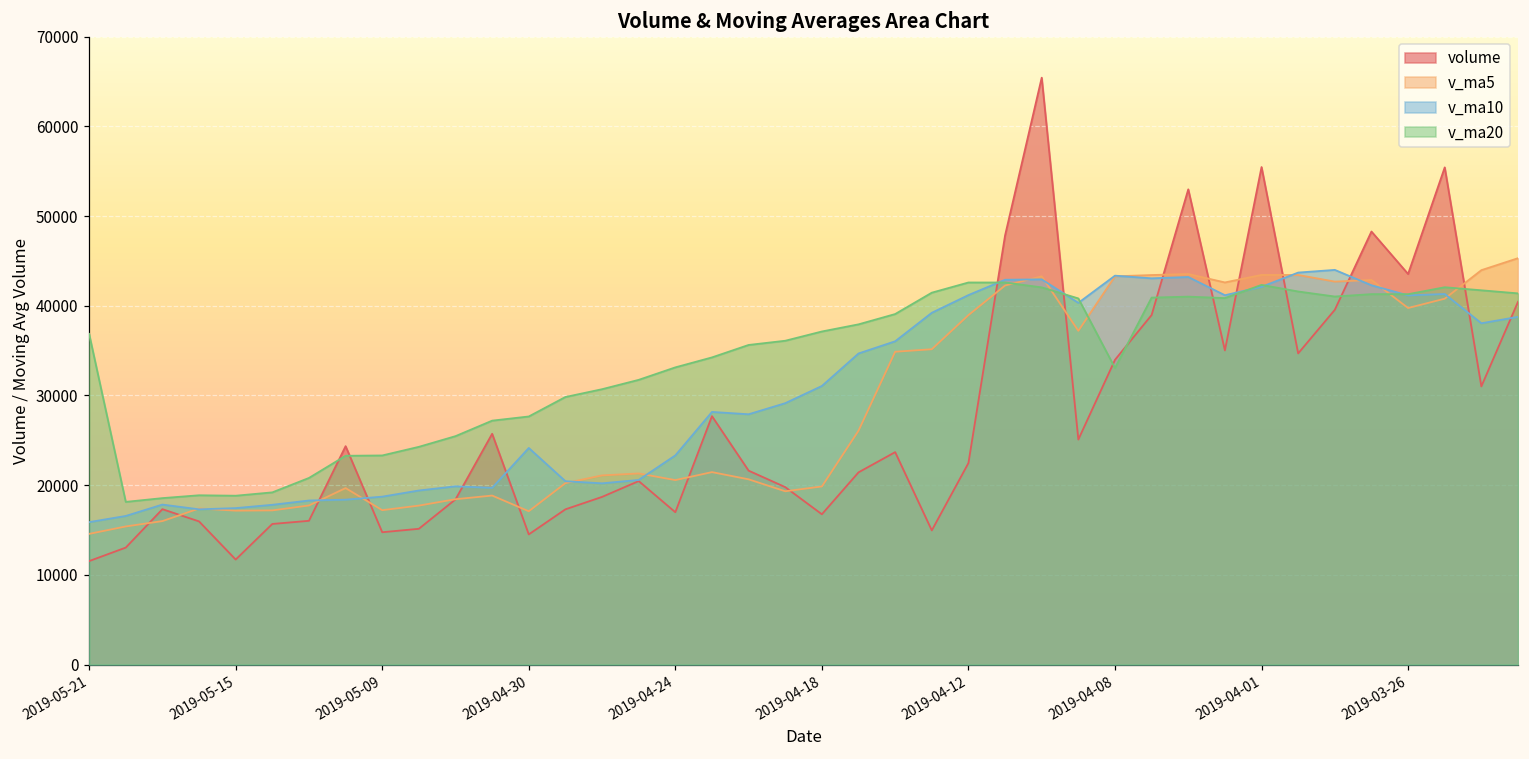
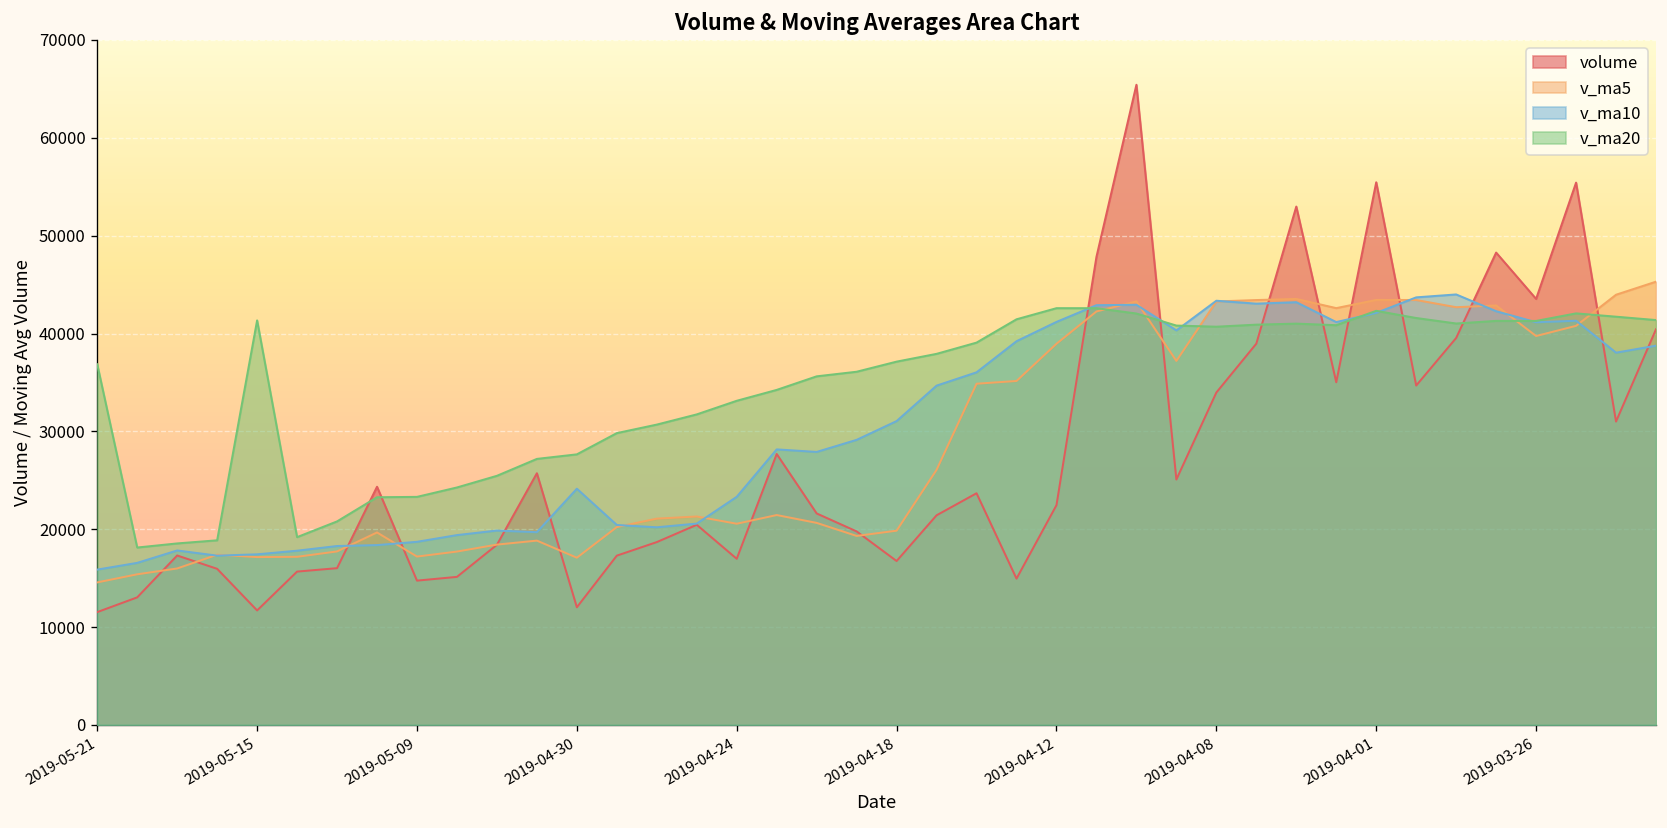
  {
    "volume": {
      "2019-05-21": 12000,
      "2019-05-15": 12000,
      "2019-05-09": 15000,
-     "2019-04-30": 15000,
+     "2019-04-30": 12000,
      "2019-04-24": 17000,
      "2019-04-18": 17000,
      "2019-04-12": 22000,
      "2019-04-08": 34000,
      "2019-04-01": 55000,
      "2019-03-26": 44000
    },
    "v_ma5": {
      "2019-05-21": 15000,
      "2019-05-09": 17000,
      "2019-04-30": 17000,
      "2019-04-24": 21000,
      "2019-04-18": 20000,
      "2019-04-12": 39000,
      "2019-04-01": 43000,
      "2019-03-26": 40000
    },
    "v_ma10": {
      "2019-05-21": 16000,
      "2019-05-09": 19000,
      "2019-04-30": 24000,
      "2019-04-24": 23000,
      "2019-04-18": 31000,
      "2019-04-12": 41000
    },
    "v_ma20": {
      "2019-05-21": 37000,
-     "2019-05-15": 19000,
+     "2019-05-15": 41000,
      "2019-05-09": 23000,
      "2019-04-30": 28000,
      "2019-04-24": 33000,
      "2019-04-18": 37000,
      "2019-04-12": 43000,
-     "2019-04-08": 33000
+     "2019-04-08": 41000
    }
  }
